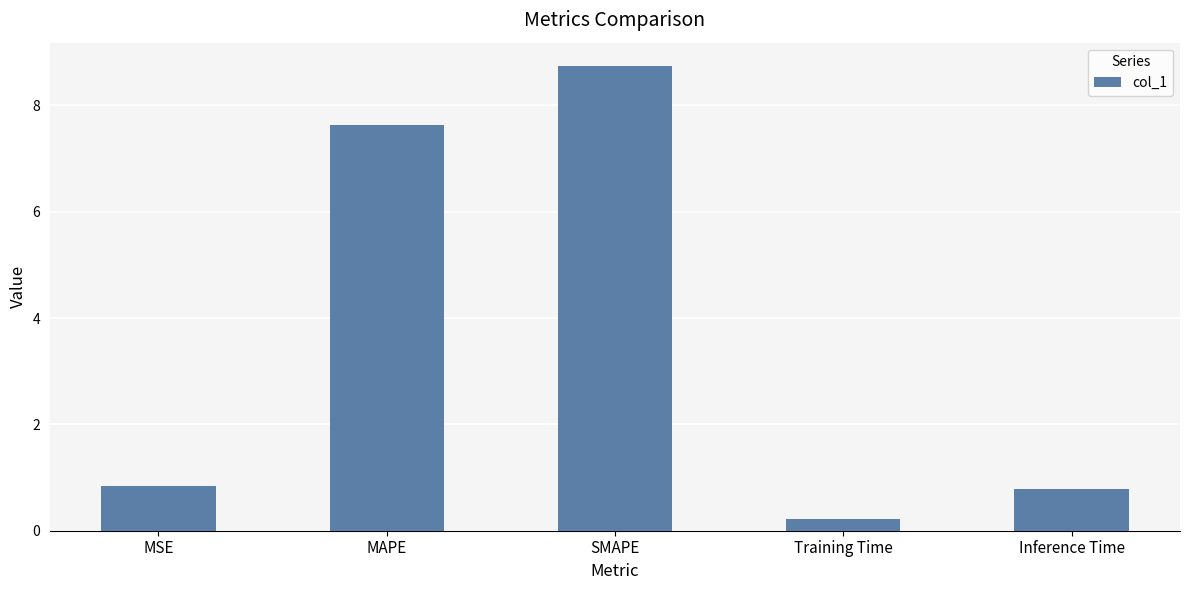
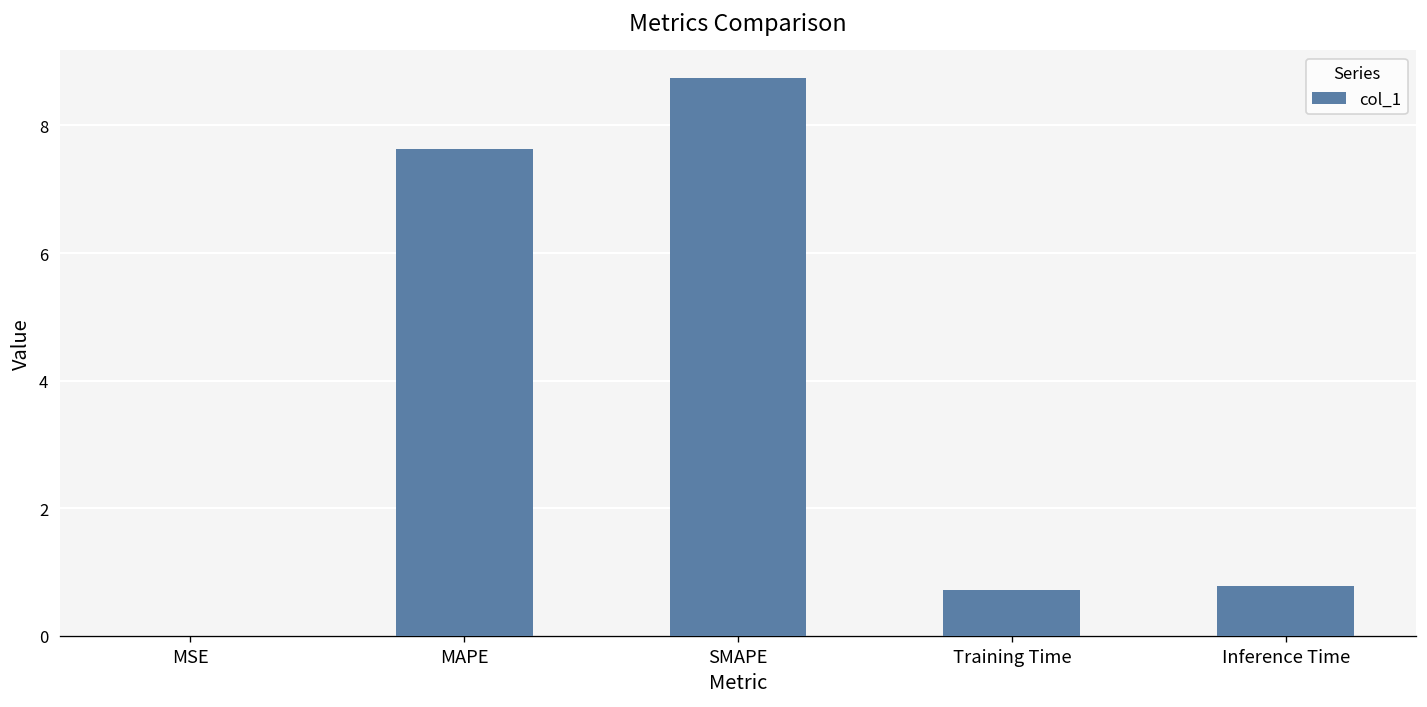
  {
-   "MSE": 0.8,
+   "MSE": 0.0,
    "MAPE": 7.6,
    "SMAPE": 8.7,
-   "Training Time": 0.2,
+   "Training Time": 0.7,
    "Inference Time": 0.8
  }
